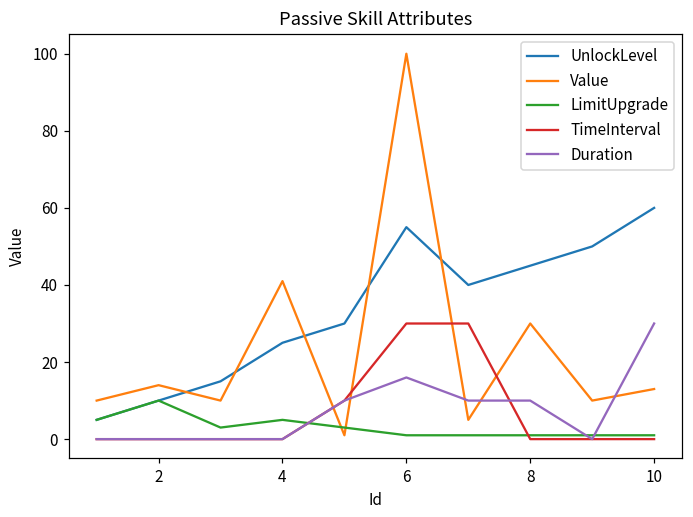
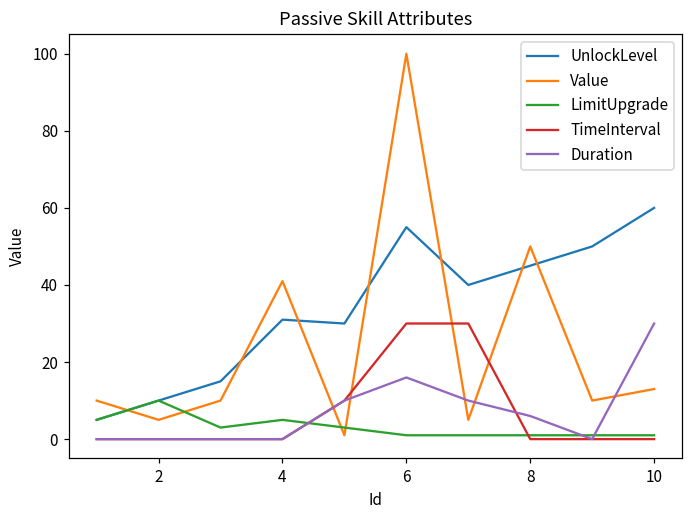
  {
    "UnlockLevel": {
-     "4": 25,
+     "4": 31,
      "6": 55,
      "8": 45,
      "10": 60
    },
    "Value": {
-     "2": 14,
+     "2": 5,
      "4": 41,
      "6": 100,
-     "8": 30,
+     "8": 50,
      "10": 13
    },
    "LimitUpgrade": {
      "4": 5,
      "6": 1,
      "8": 1,
      "10": 1
    },
    "TimeInterval": {
      "6": 30,
      "8": 0,
      "10": 0
    },
    "Duration": {
      "6": 16,
-     "8": 10,
+     "8": 6,
      "10": 30
    }
  }
